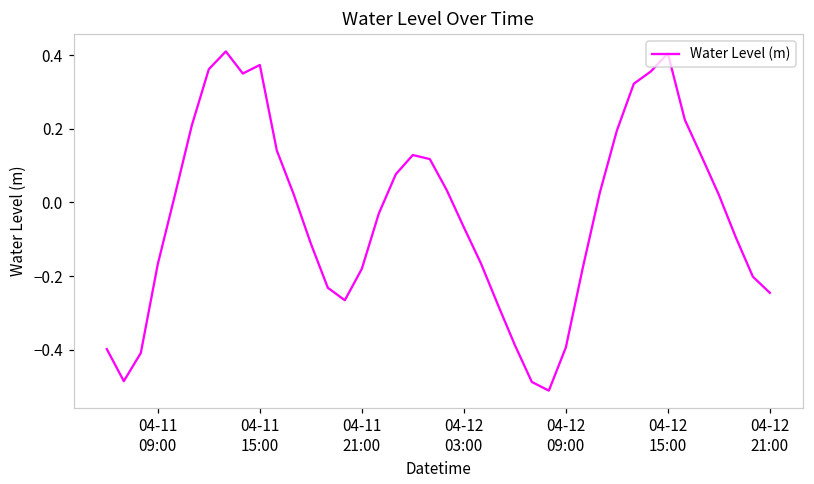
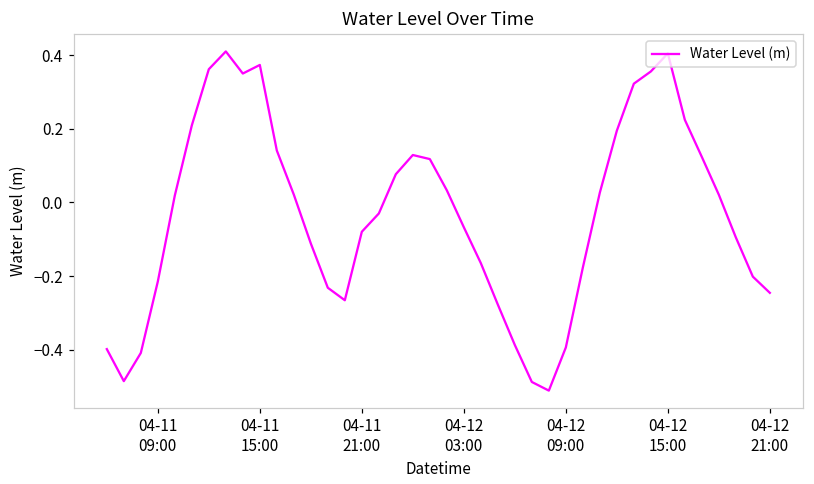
  {
-   "04-11 09:00": -0.17,
+   "04-11 09:00": -0.21,
    "04-11 15:00": 0.37,
-   "04-11 21:00": -0.18,
+   "04-11 21:00": -0.08,
    "04-12 03:00": -0.07,
    "04-12 09:00": -0.39,
    "04-12 21:00": -0.25
  }
